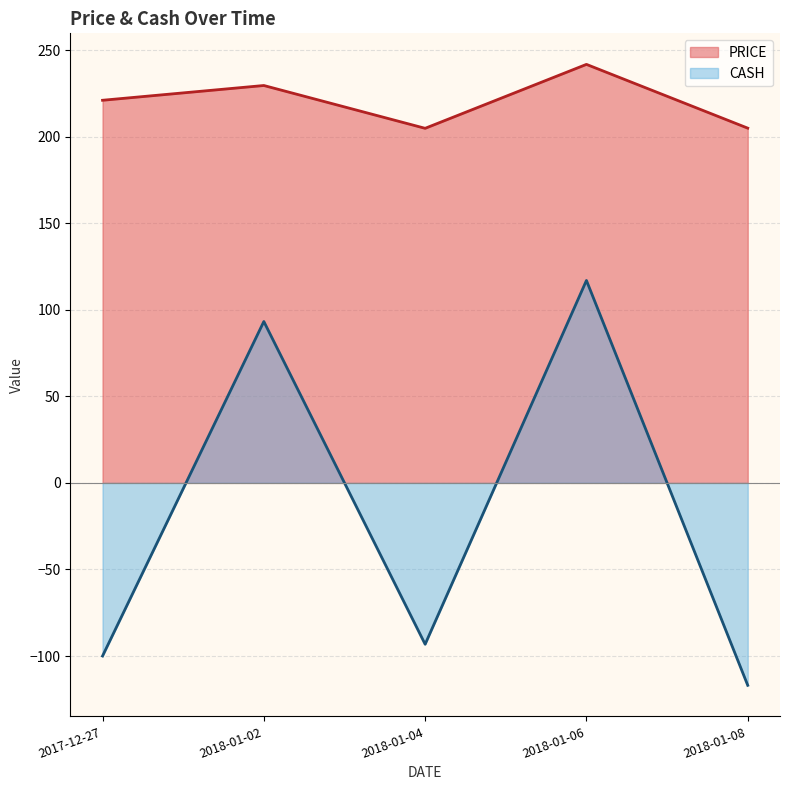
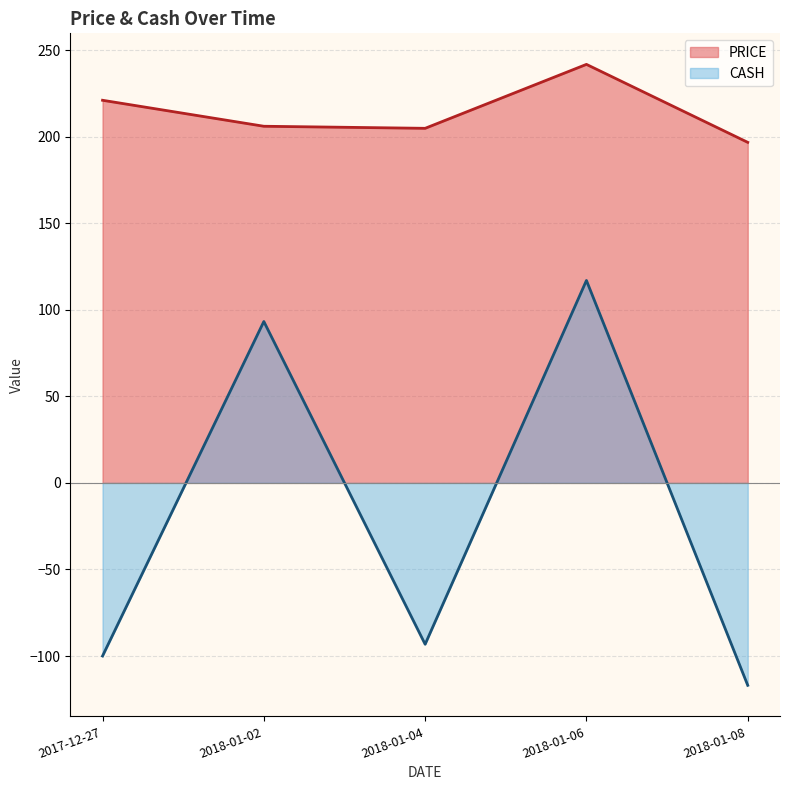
  {
    "PRICE": {
      "2017-12-27": 221,
-     "2018-01-02": 230,
+     "2018-01-02": 206,
      "2018-01-04": 205,
      "2018-01-06": 242,
-     "2018-01-08": 205
+     "2018-01-08": 197
    }
  }
